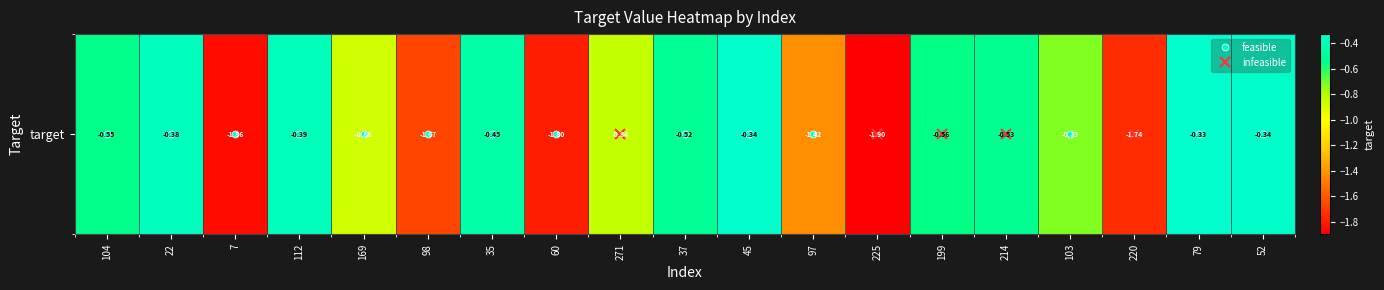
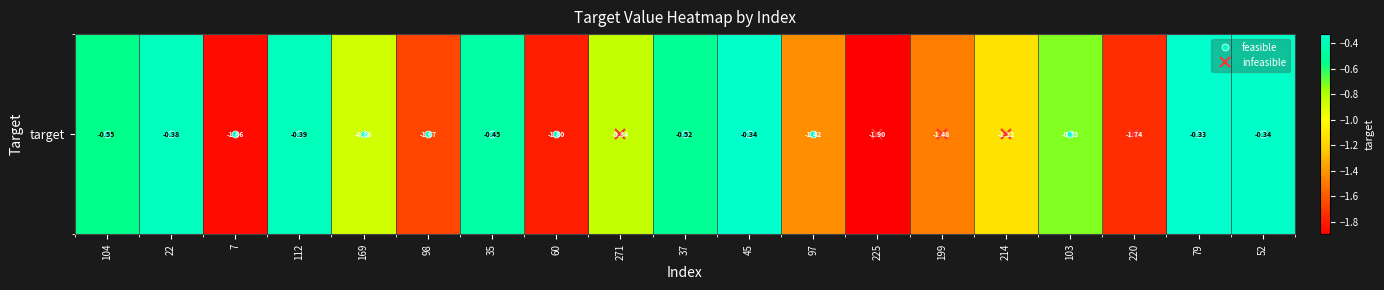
  {
    "target": {
-     "199": -0.56,
-     "214": -0.53
+     "199": -1.48,
+     "214": -1.12
    }
  }
